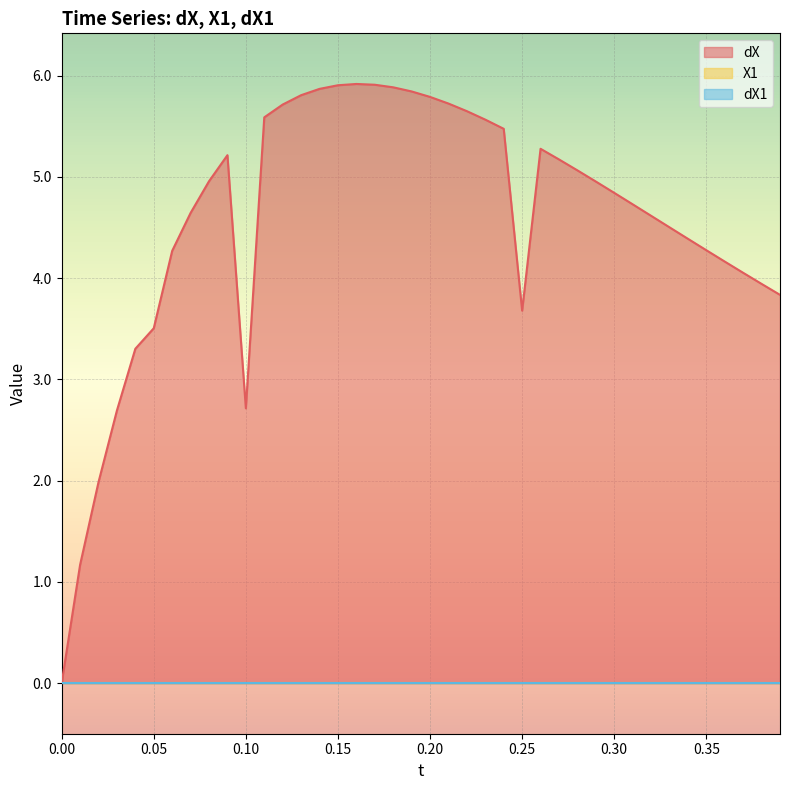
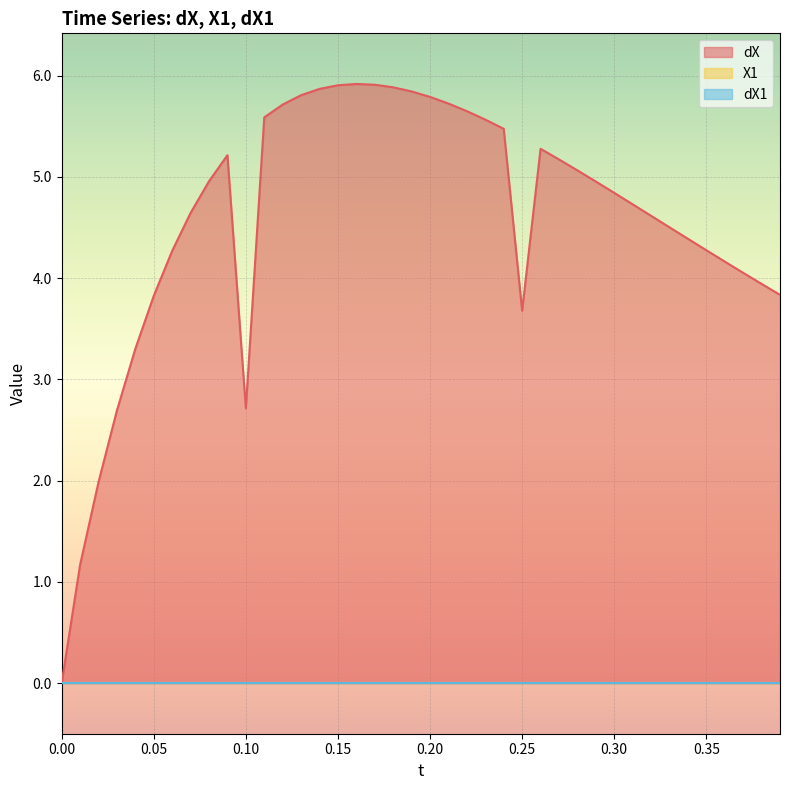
  {
    "dX": {
-     "0.05": 3.50,
+     "0.05": 3.82,
      "0.10": 2.71,
      "0.15": 5.90,
      "0.20": 5.79,
      "0.25": 3.68,
      "0.30": 4.84,
      "0.35": 4.27
    },
    "dX1": {
      "0.05": 0.00,
      "0.10": 0.00,
      "0.15": 0.00,
      "0.20": 0.00,
      "0.25": 0.00,
      "0.30": 0.00,
      "0.35": 0.00
    }
  }
